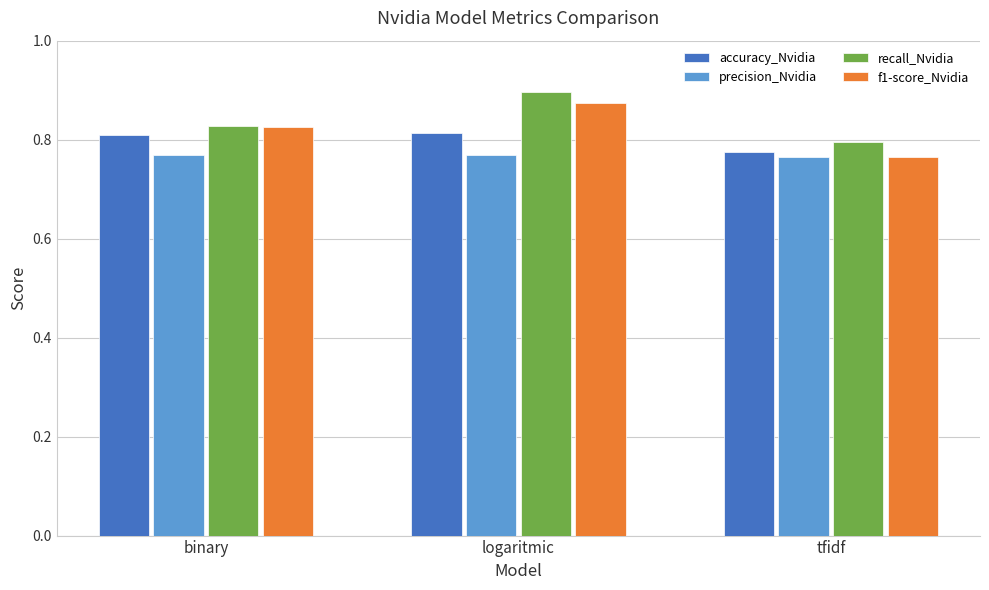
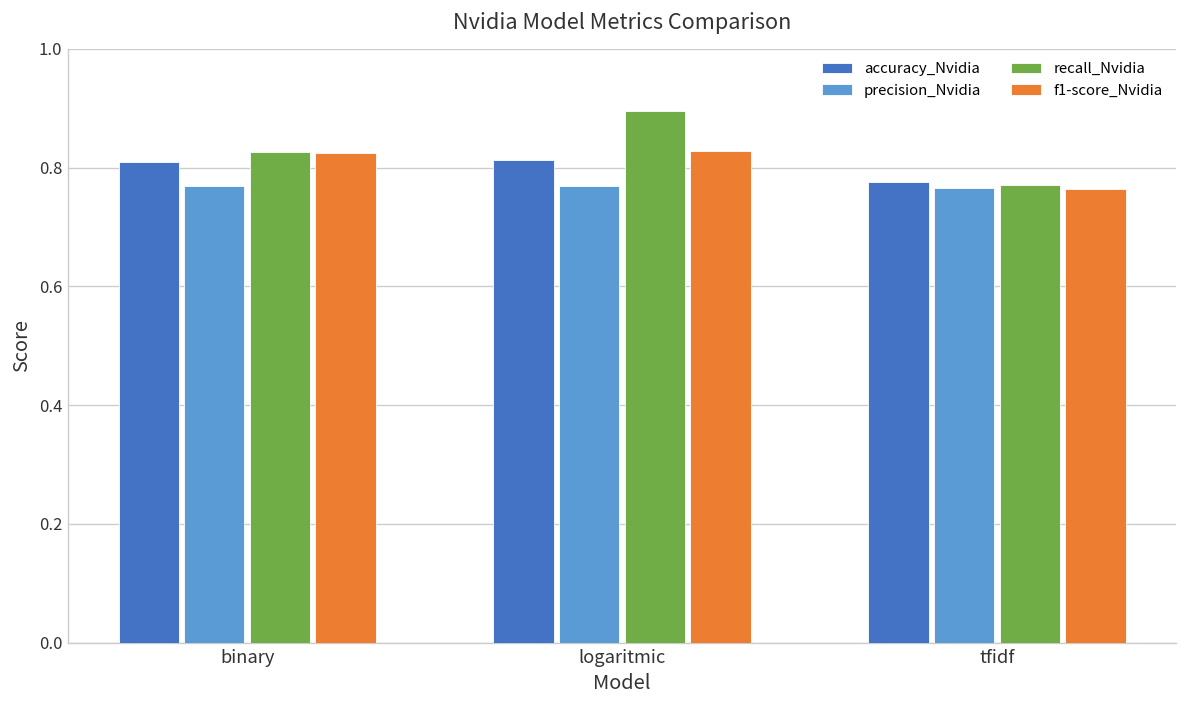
  {
    "recall_Nvidia": {
      "binary": 0.83,
      "logaritmic": 0.90,
-     "tfidf": 0.80
+     "tfidf": 0.77
    },
    "f1-score_Nvidia": {
      "binary": 0.82,
-     "logaritmic": 0.87,
+     "logaritmic": 0.83,
      "tfidf": 0.76
    }
  }
